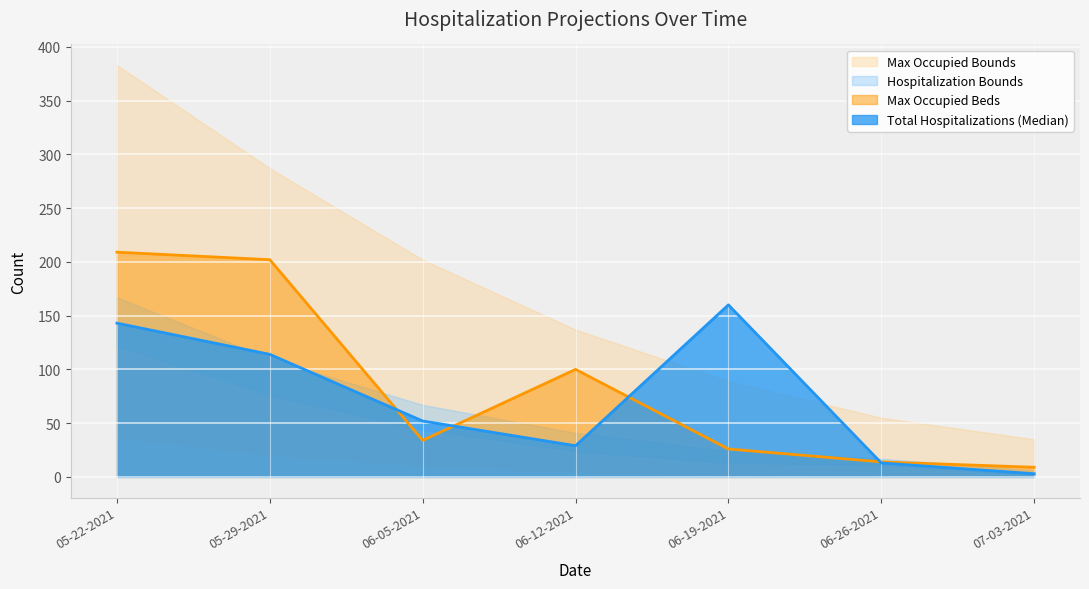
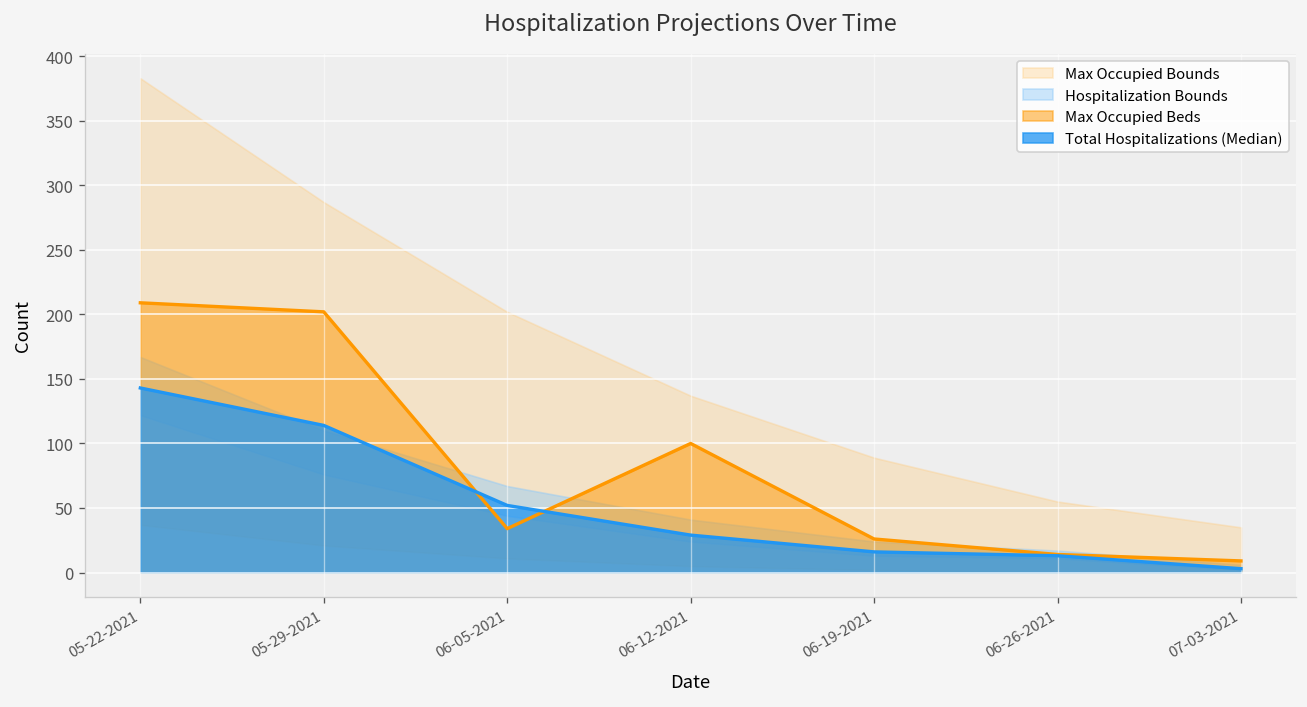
  {
    "Max Occupied Beds": {
      "05-22-2021": 209,
      "05-29-2021": 202,
      "06-05-2021": 34,
      "06-12-2021": 100,
      "07-03-2021": 9
    },
    "Total Hospitalizations (Median)": {
      "05-22-2021": 143,
      "05-29-2021": 114,
      "06-05-2021": 52,
      "06-12-2021": 29,
-     "06-19-2021": 160,
+     "06-19-2021": 16,
      "07-03-2021": 3
    }
  }
